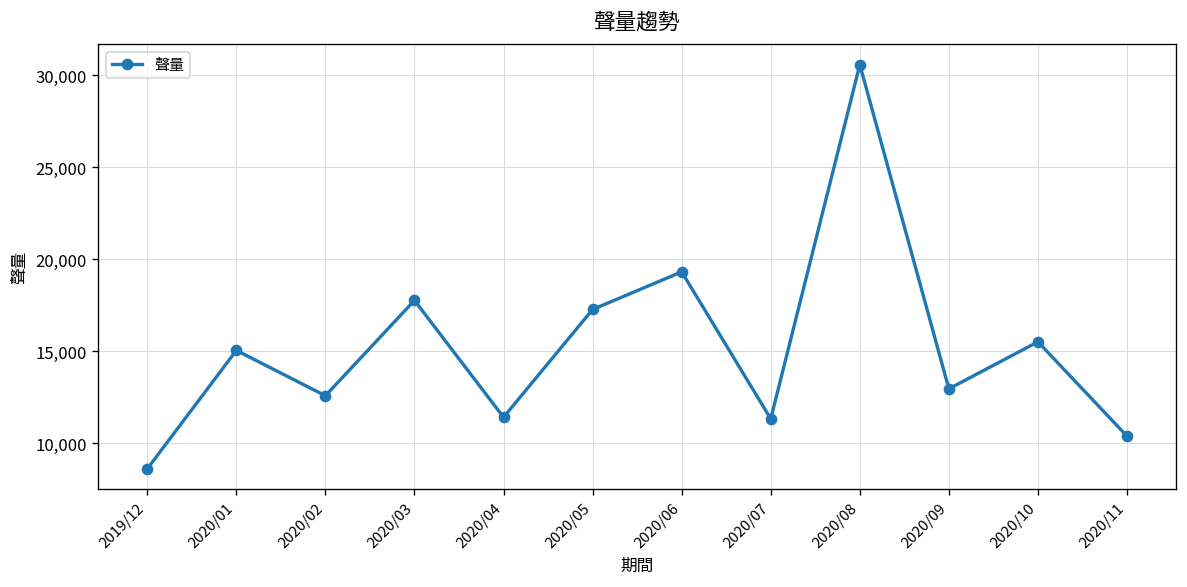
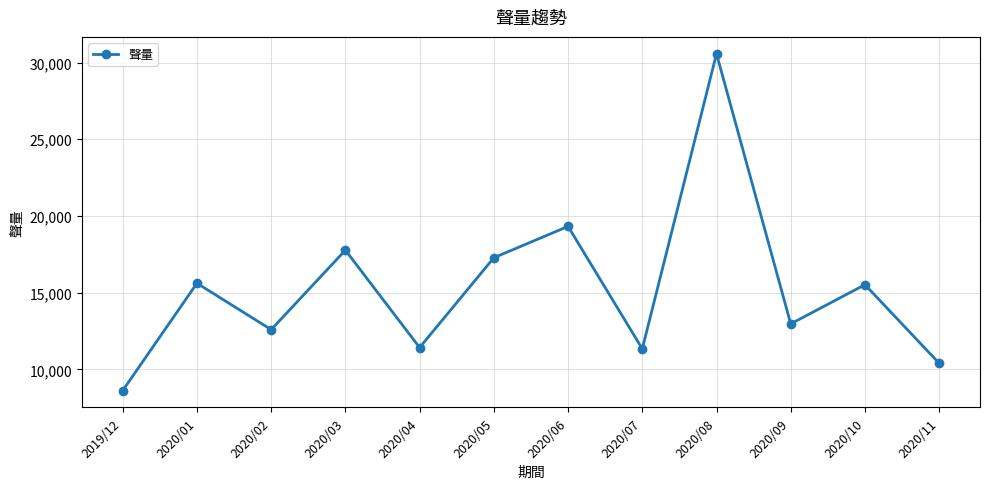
  {
    "2019/12": "8,600",
-   "2020/01": "15,100",
+   "2020/01": "15,600",
    "2020/02": "12,600",
    "2020/03": "17,800",
    "2020/04": "11,400",
    "2020/05": "17,300",
    "2020/06": "19,300",
    "2020/07": "11,300",
    "2020/08": "30,600",
    "2020/09": "13,000",
    "2020/10": "15,500",
    "2020/11": "10,400"
  }
